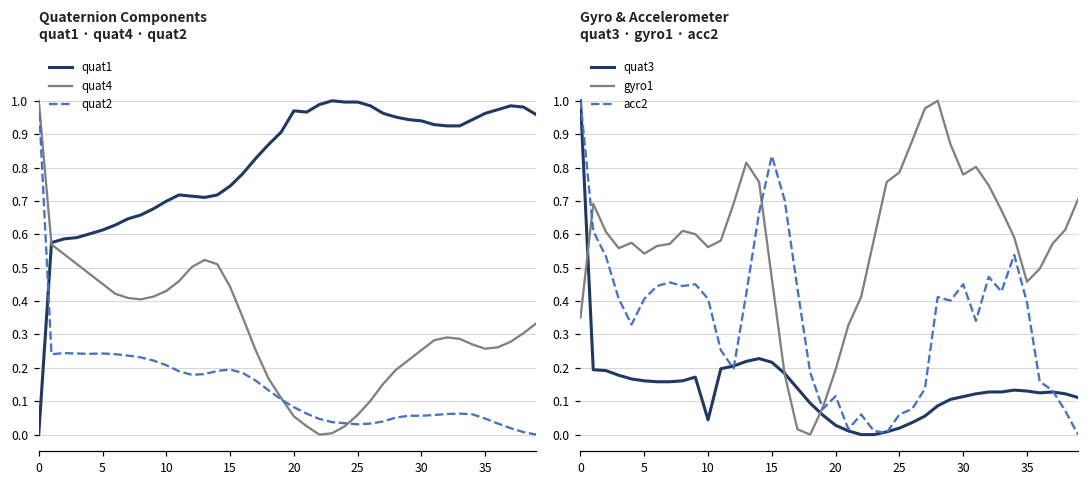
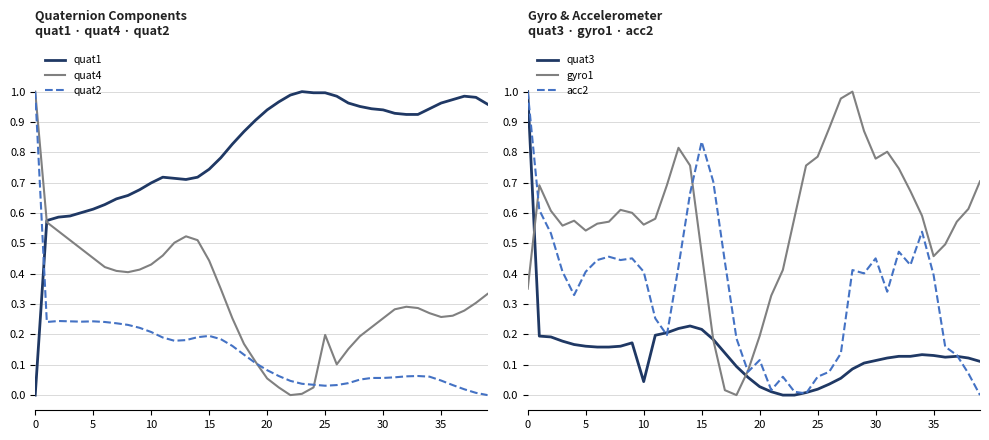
  {
    "Quaternion Components quat1 · quat4 · quat2": {
      "quat1": {
        "0": 0.00,
        "5": 0.61,
        "10": 0.70,
        "15": 0.74,
-       "20": 0.97,
+       "20": 0.94,
        "25": 1.00,
        "30": 0.94,
        "35": 0.96
      },
      "quat4": {
        "5": 0.45,
        "10": 0.43,
        "15": 0.44,
        "20": 0.05,
-       "25": 0.06,
+       "25": 0.20,
        "30": 0.25,
        "35": 0.26
      },
      "quat2": {
        "5": 0.24,
        "10": 0.21,
        "15": 0.20,
        "20": 0.08,
        "25": 0.03,
        "30": 0.06,
        "35": 0.05
      }
    },
    "Gyro & Accelerometer quat3 · gyro1 · acc2": {
      "quat3": {
        "5": 0.16,
        "10": 0.04,
        "15": 0.22,
        "20": 0.03,
        "25": 0.02,
        "30": 0.11,
        "35": 0.13
      },
      "gyro1": {
        "0": 0.35,
        "5": 0.54,
        "10": 0.56,
        "15": 0.47,
        "20": 0.19,
        "25": 0.79,
        "30": 0.78,
        "35": 0.46
      },
      "acc2": {
        "5": 0.41,
        "10": 0.41,
        "15": 0.84,
        "20": 0.12,
        "25": 0.06,
        "30": 0.45,
        "35": 0.40
      }
    }
  }
